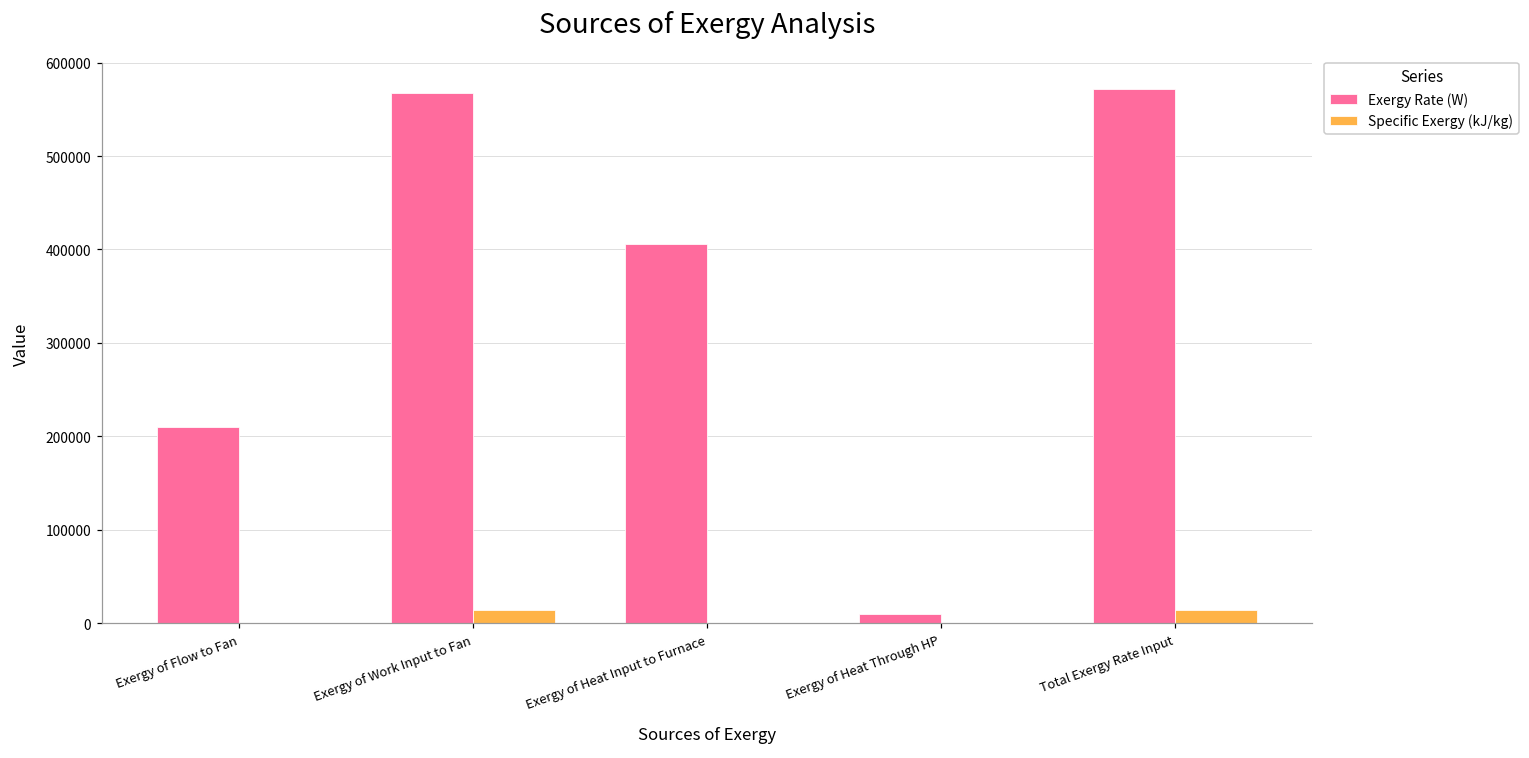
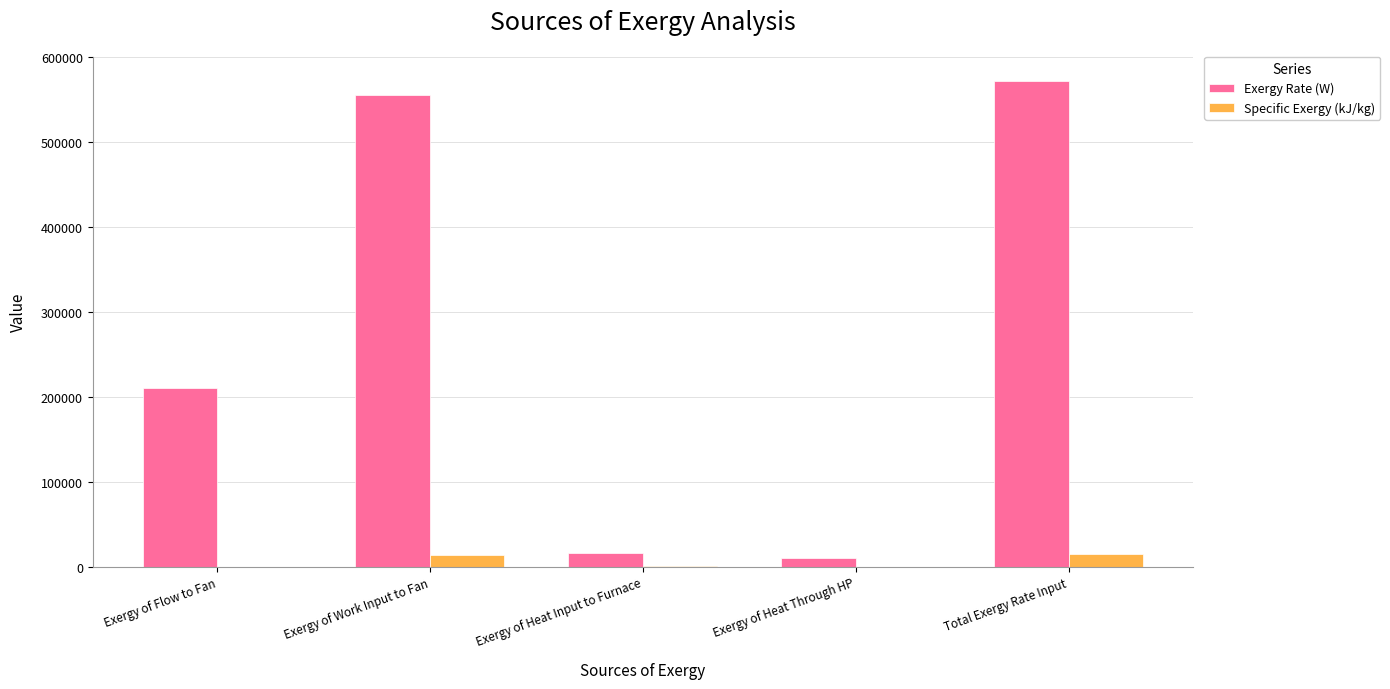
  {
    "Exergy Rate (W)": {
      "Exergy of Flow to Fan": 210000,
-     "Exergy of Work Input to Fan": 570000,
-     "Exergy of Heat Input to Furnace": 410000,
+     "Exergy of Work Input to Fan": 560000,
+     "Exergy of Heat Input to Furnace": 20000,
      "Exergy of Heat Through HP": 10000,
      "Total Exergy Rate Input": 570000
    },
    "Specific Exergy (kJ/kg)": {
      "Exergy of Flow to Fan": 0,
      "Exergy of Work Input to Fan": 10000,
      "Exergy of Heat Through HP": 0,
      "Total Exergy Rate Input": 10000
    }
  }
